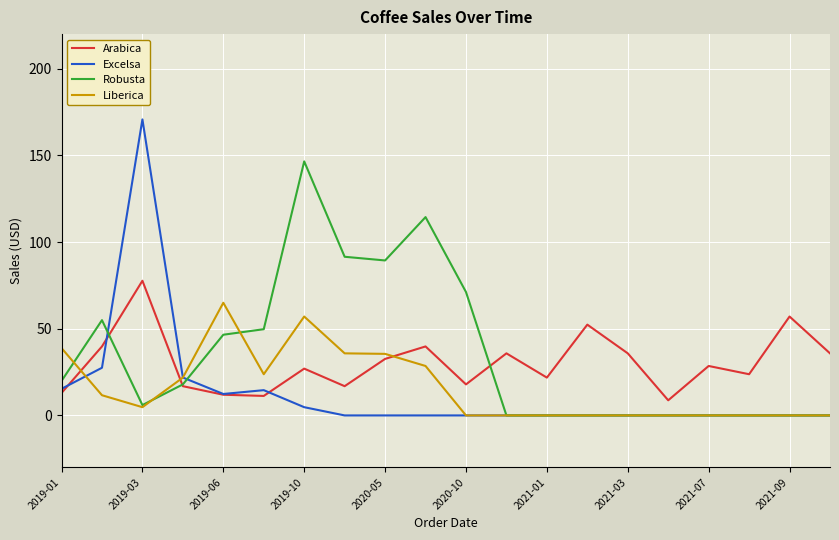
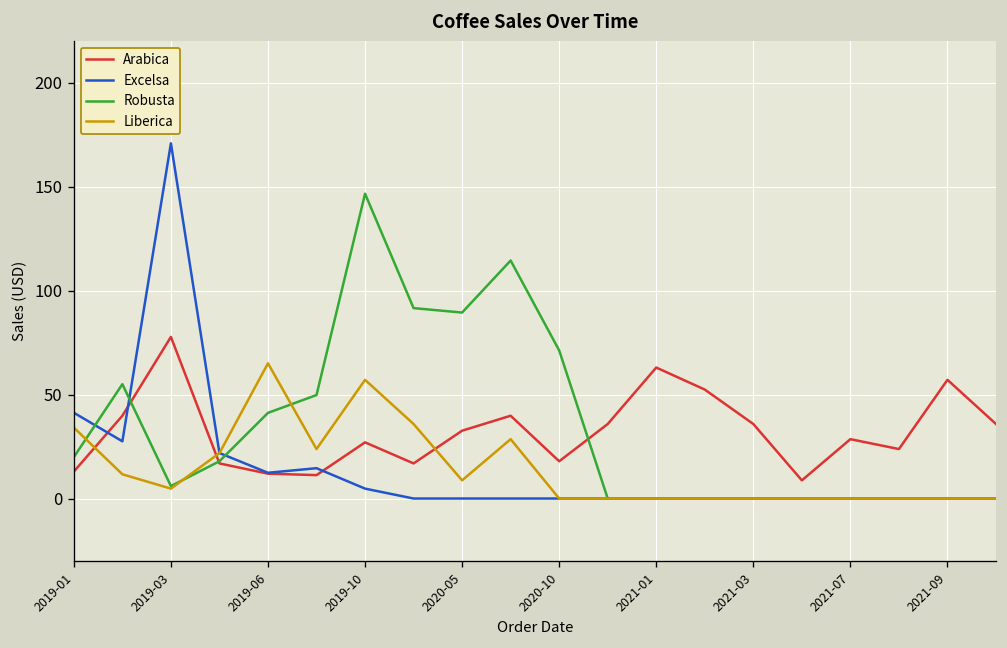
  {
    "Arabica": {
      "2019-01": 13,
      "2019-03": 78,
      "2019-10": 27,
      "2020-05": 33,
      "2020-10": 18,
-     "2021-01": 22,
+     "2021-01": 63,
      "2021-03": 36,
      "2021-07": 29,
      "2021-09": 57
    },
    "Excelsa": {
-     "2019-01": 15,
+     "2019-01": 41,
      "2019-03": 171,
      "2019-10": 5,
      "2020-05": 0
    },
    "Robusta": {
      "2019-01": 20,
-     "2019-06": 47,
+     "2019-06": 41,
      "2019-10": 147,
      "2020-05": 89,
      "2020-10": 71
    },
    "Liberica": {
-     "2019-01": 39,
+     "2019-01": 34,
      "2019-06": 65,
      "2019-10": 57,
-     "2020-05": 36
+     "2020-05": 9
    }
  }
